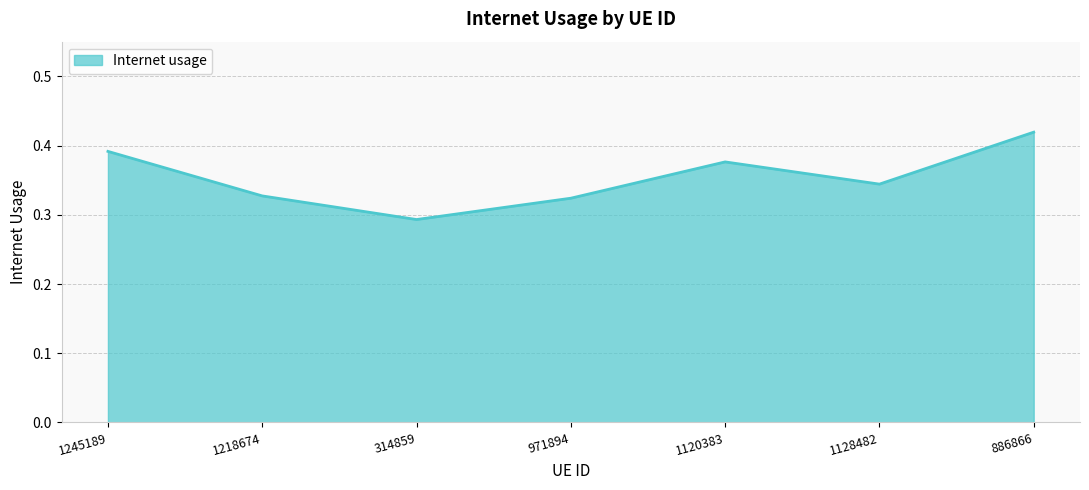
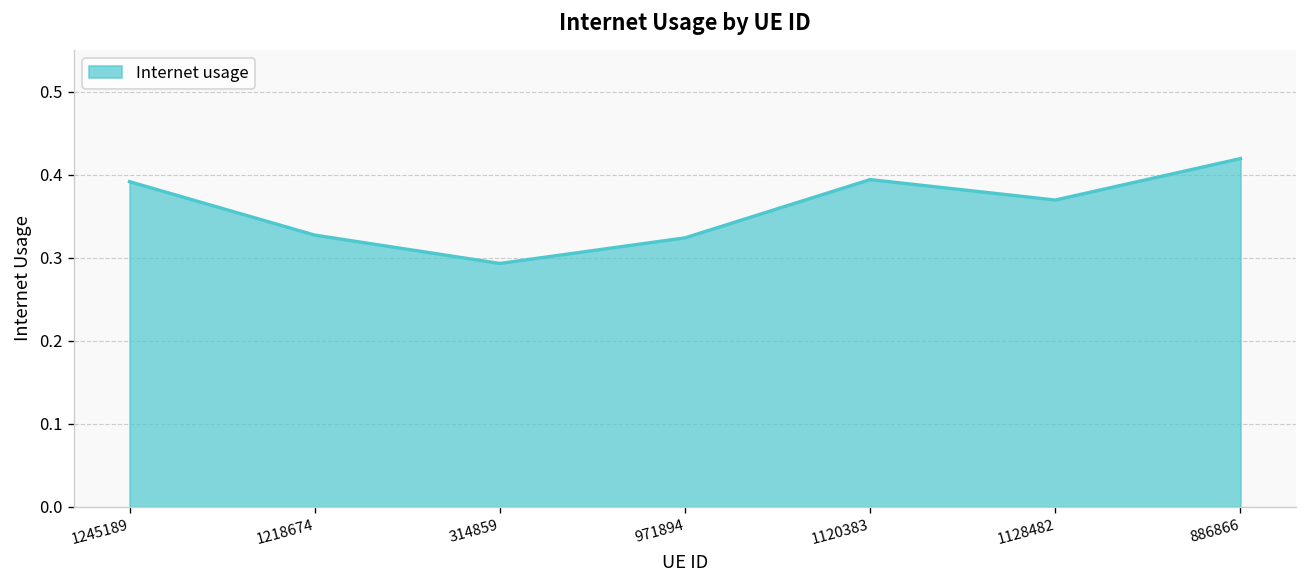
  {
    "1245189": 0.39,
    "1218674": 0.33,
    "314859": 0.29,
    "971894": 0.32,
-   "1120383": 0.38,
-   "1128482": 0.34,
+   "1120383": 0.39,
+   "1128482": 0.37,
    "886866": 0.42
  }
